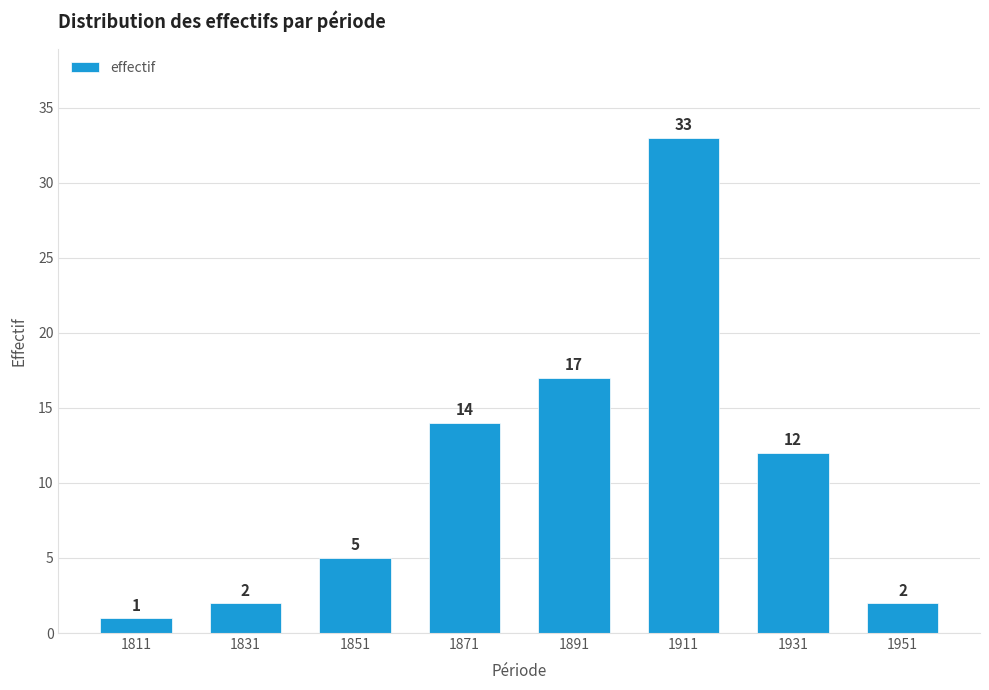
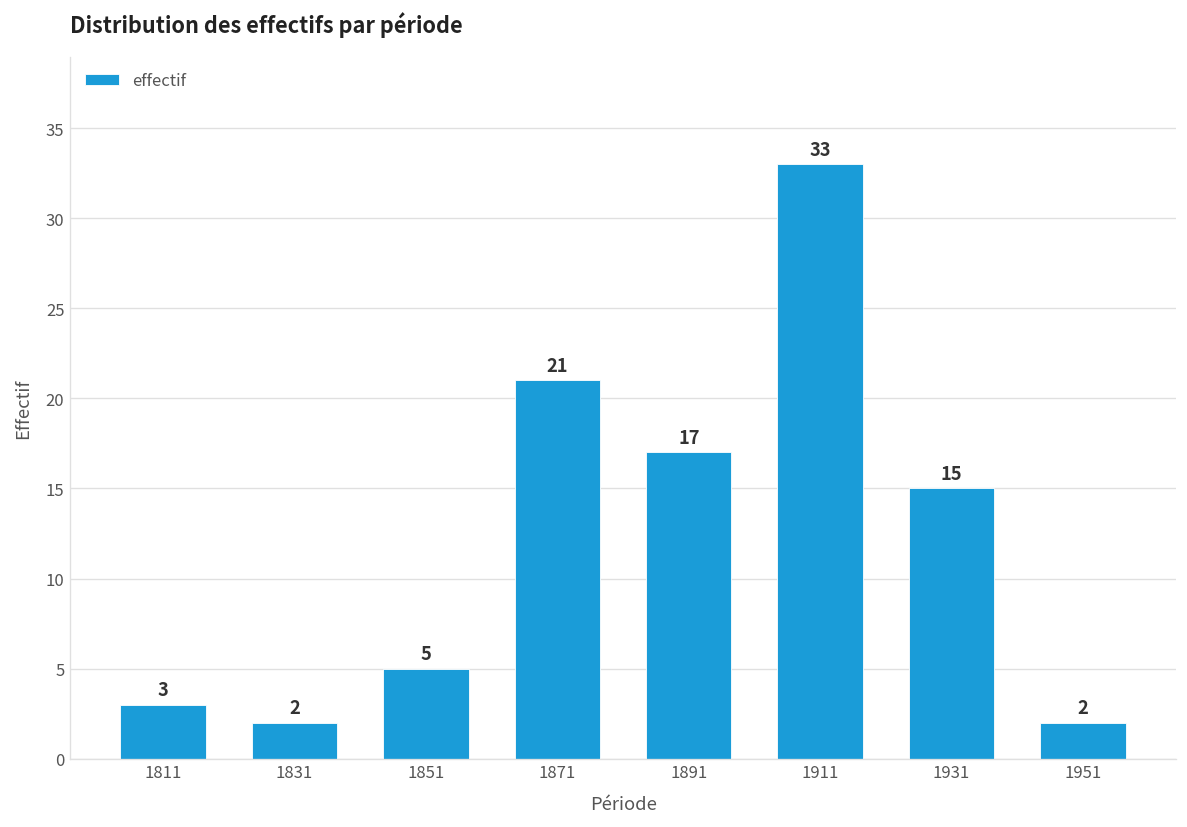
  {
-   "1811": 1,
+   "1811": 3,
    "1831": 2,
    "1851": 5,
-   "1871": 14,
+   "1871": 21,
    "1891": 17,
    "1911": 33,
-   "1931": 12,
+   "1931": 15,
    "1951": 2
  }
